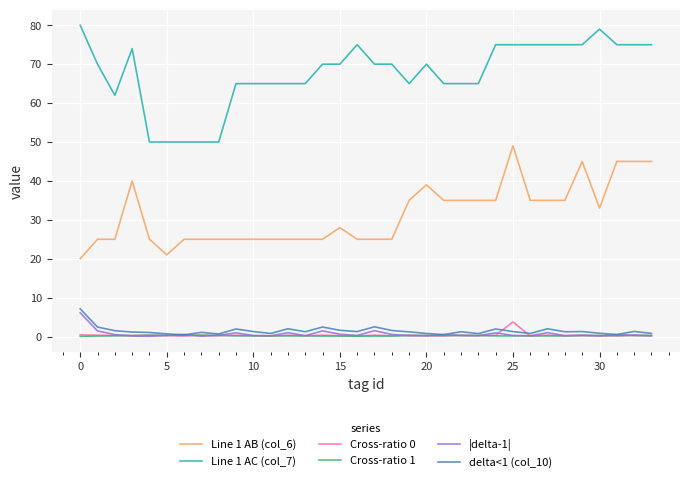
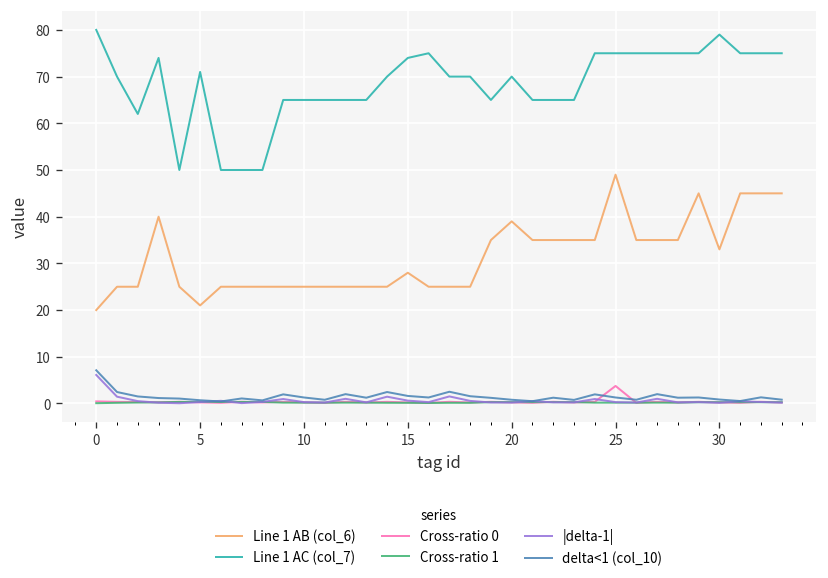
  {
    "Line 1 AB (col_6)": {
      "0": 20,
      "5": 21,
      "10": 25,
      "15": 28,
      "20": 39,
      "25": 49,
      "30": 33
    },
    "Line 1 AC (col_7)": {
      "0": 80,
-     "5": 50,
+     "5": 71,
      "10": 65,
-     "15": 70,
+     "15": 74,
      "20": 70,
      "25": 75,
      "30": 79
    },
    "Cross-ratio 0": {
      "25": 4
    },
    "|delta-1|": {
      "0": 6
    },
    "delta<1 (col_10)": {
      "0": 7,
      "10": 1,
      "15": 2,
      "25": 1
    }
  }
